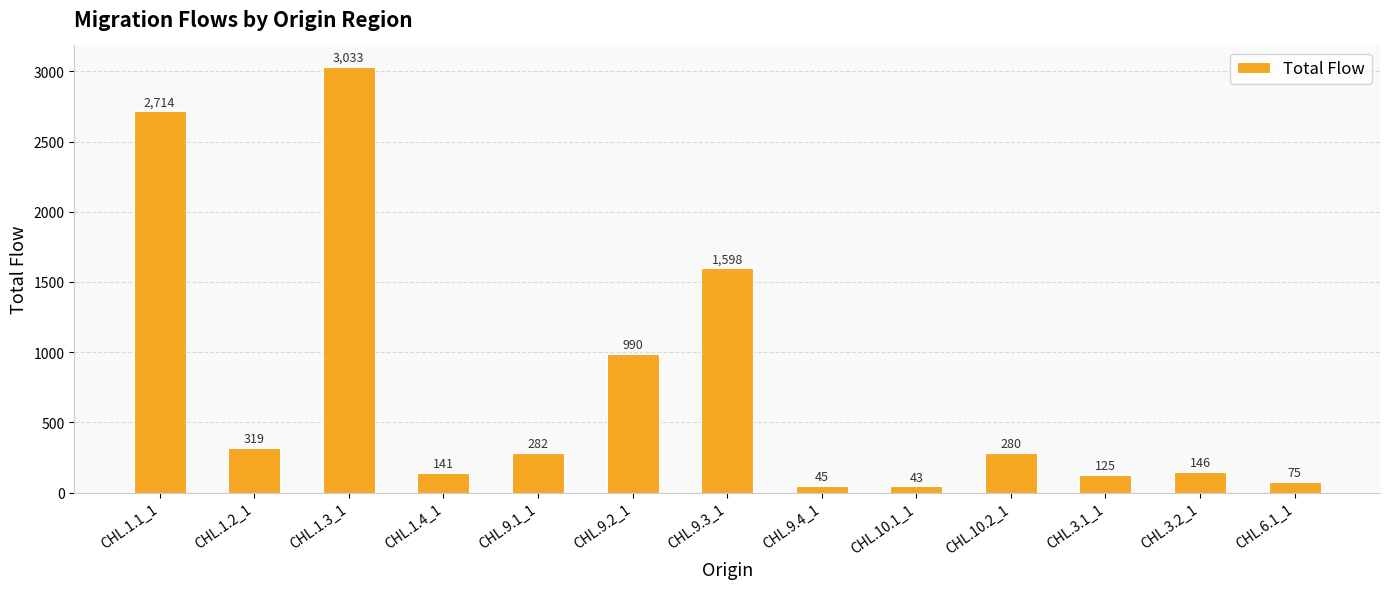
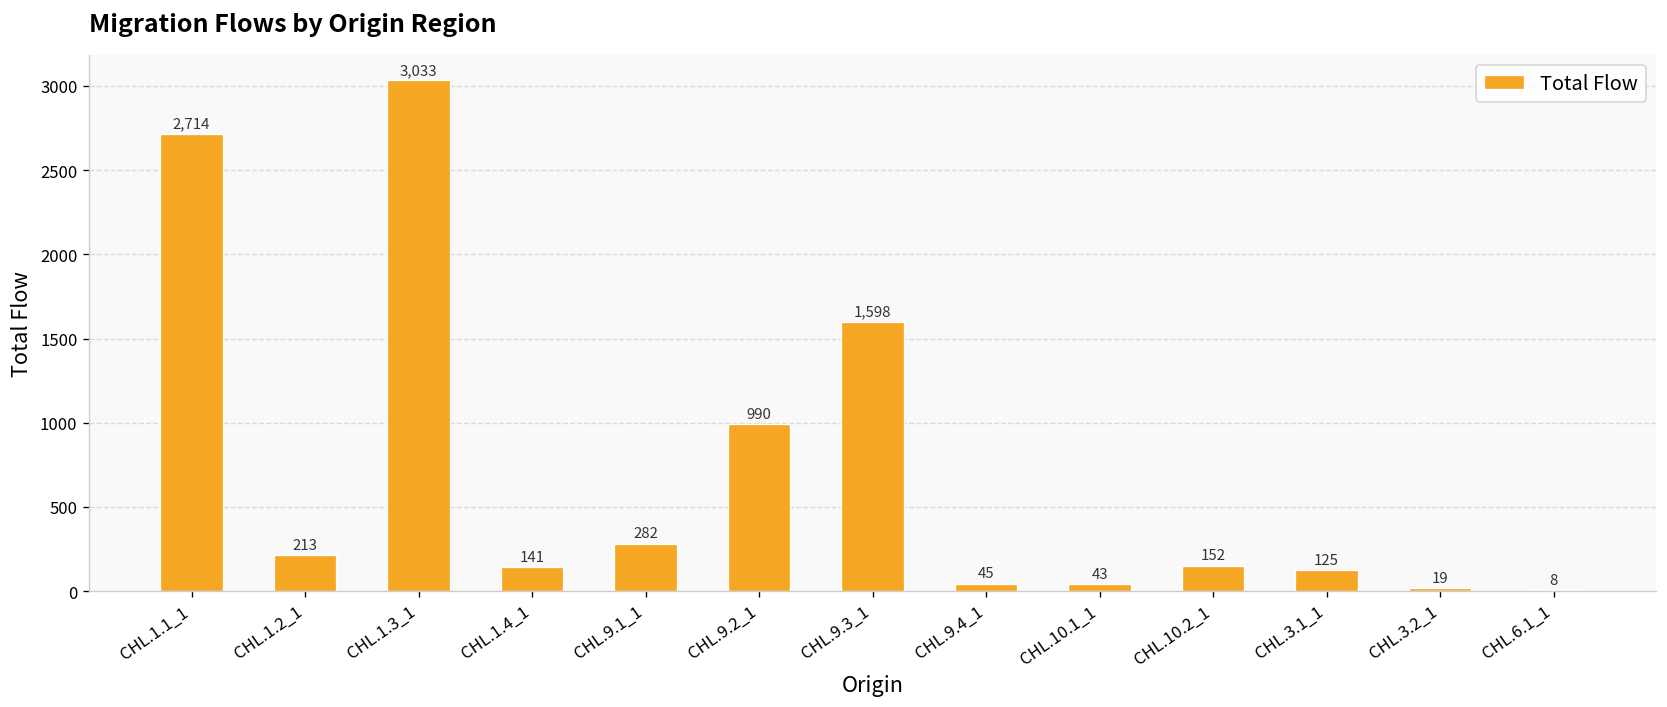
  {
    "CHL.1.1_1": "2,714",
-   "CHL.1.2_1": "319",
+   "CHL.1.2_1": "213",
    "CHL.1.3_1": "3,033",
    "CHL.1.4_1": "141",
    "CHL.9.1_1": "282",
    "CHL.9.2_1": "990",
    "CHL.9.4_1": "45",
    "CHL.10.1_1": "43",
-   "CHL.10.2_1": "280",
+   "CHL.10.2_1": "152",
    "CHL.3.1_1": "125",
-   "CHL.3.2_1": "146",
-   "CHL.6.1_1": "75"
+   "CHL.3.2_1": "19",
+   "CHL.6.1_1": "8"
  }
